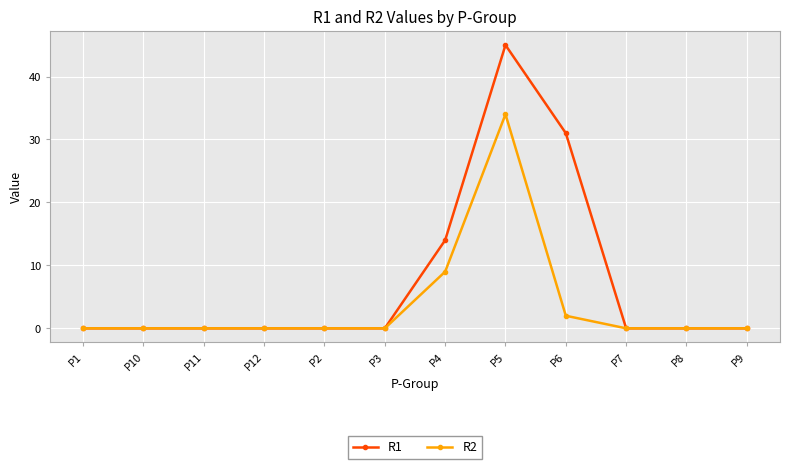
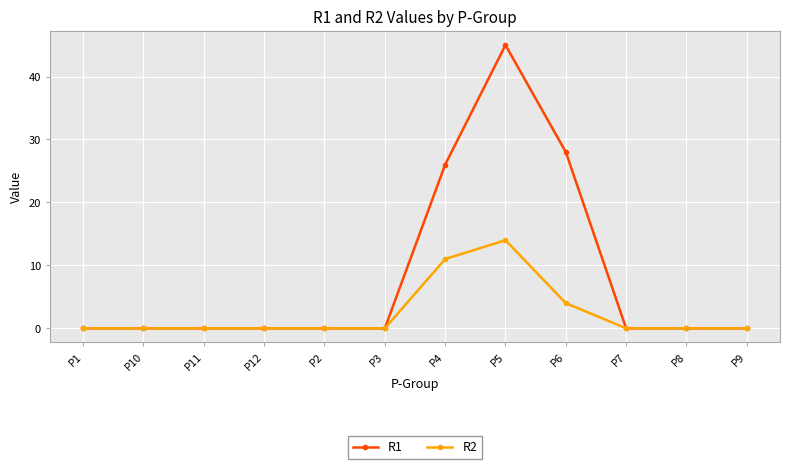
  {
    "R1": {
-     "P4": 14,
+     "P4": 26,
      "P5": 45,
-     "P6": 31
+     "P6": 28
    },
    "R2": {
-     "P4": 9,
-     "P5": 34,
-     "P6": 2
+     "P4": 11,
+     "P5": 14,
+     "P6": 4
    }
  }
